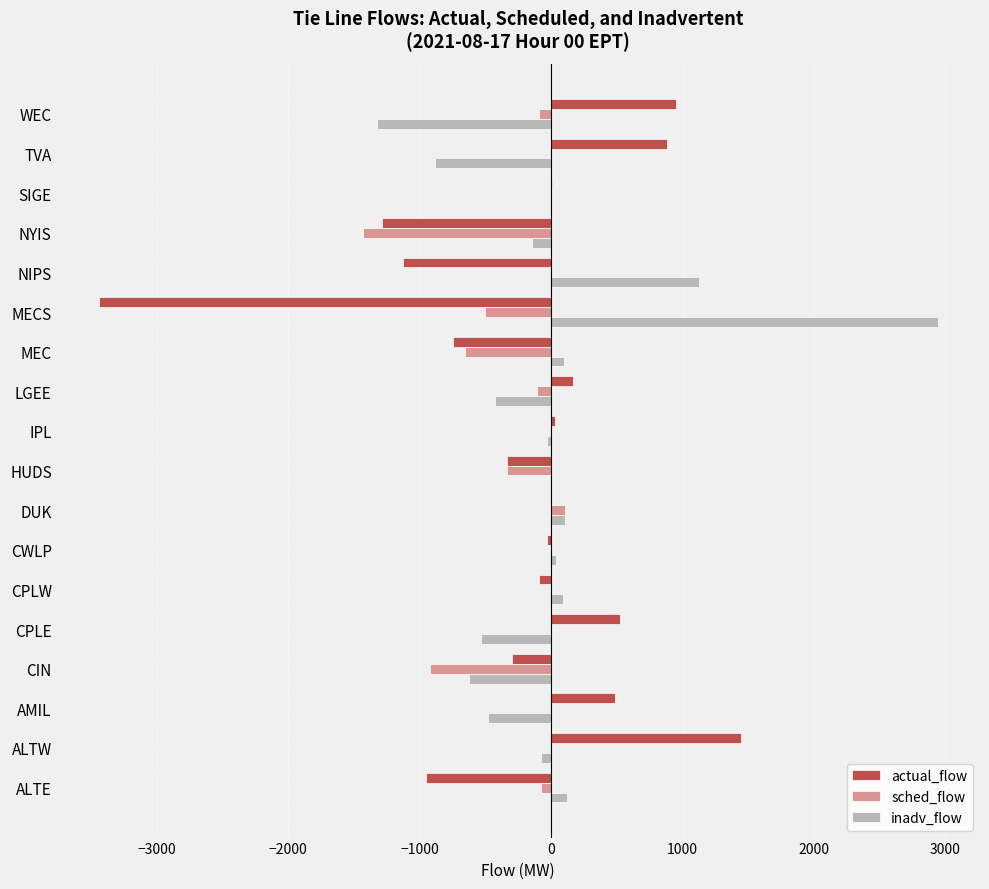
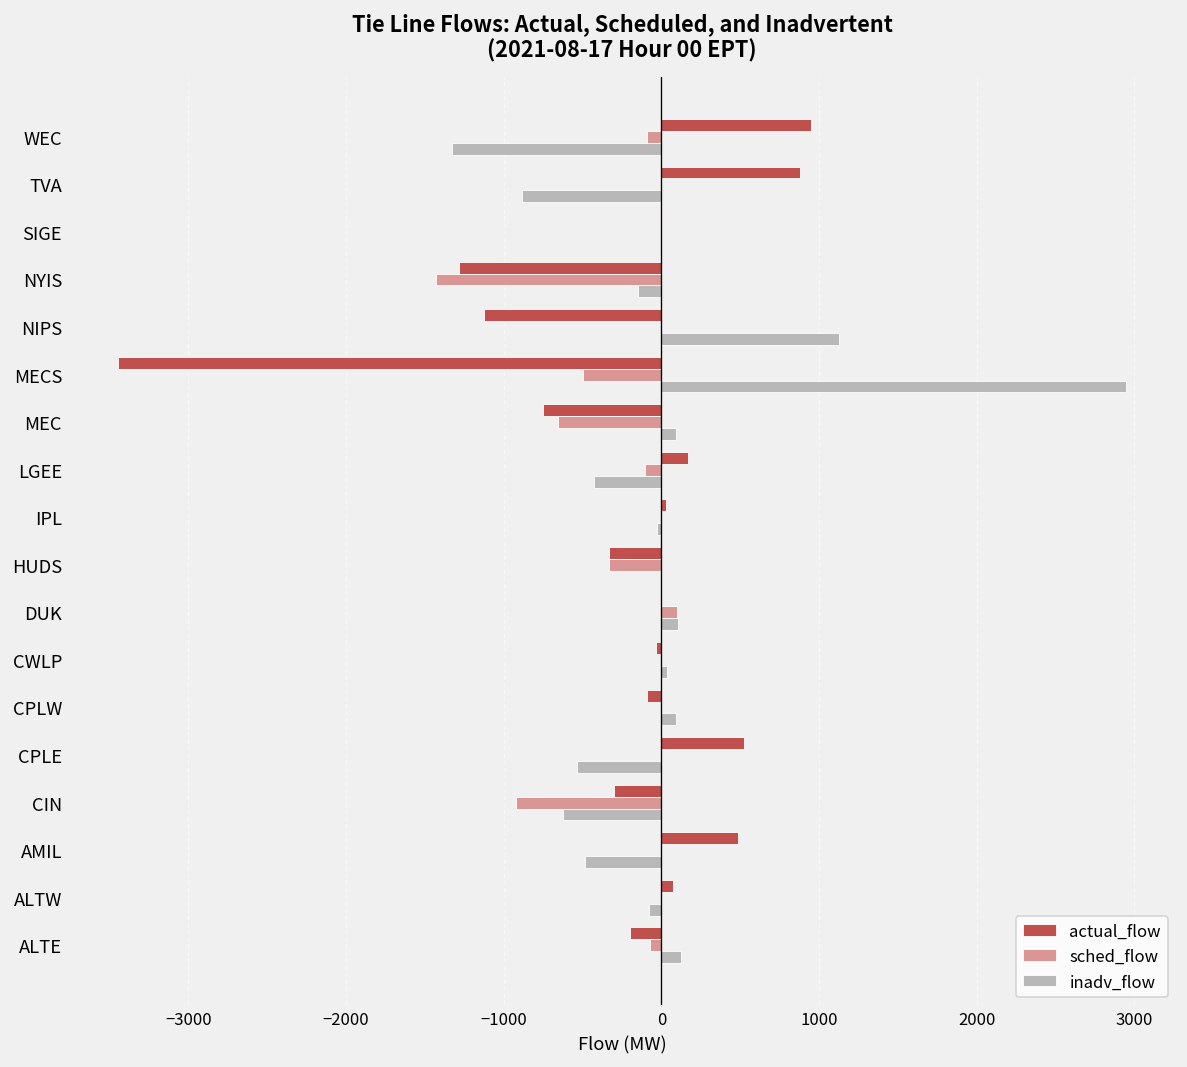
  {
    "actual_flow": {
      "WEC": 950,
      "TVA": 880,
      "NYIS": -1280,
      "NIPS": -1130,
      "MECS": -3440,
      "MEC": -750,
      "LGEE": 170,
      "IPL": 30,
      "HUDS": -330,
      "CWLP": -40,
      "CPLW": -90,
      "CPLE": 530,
      "CIN": -300,
      "AMIL": 480,
-     "ALTW": 1440,
-     "ALTE": -950
+     "ALTW": 80,
+     "ALTE": -200
    }
  }
